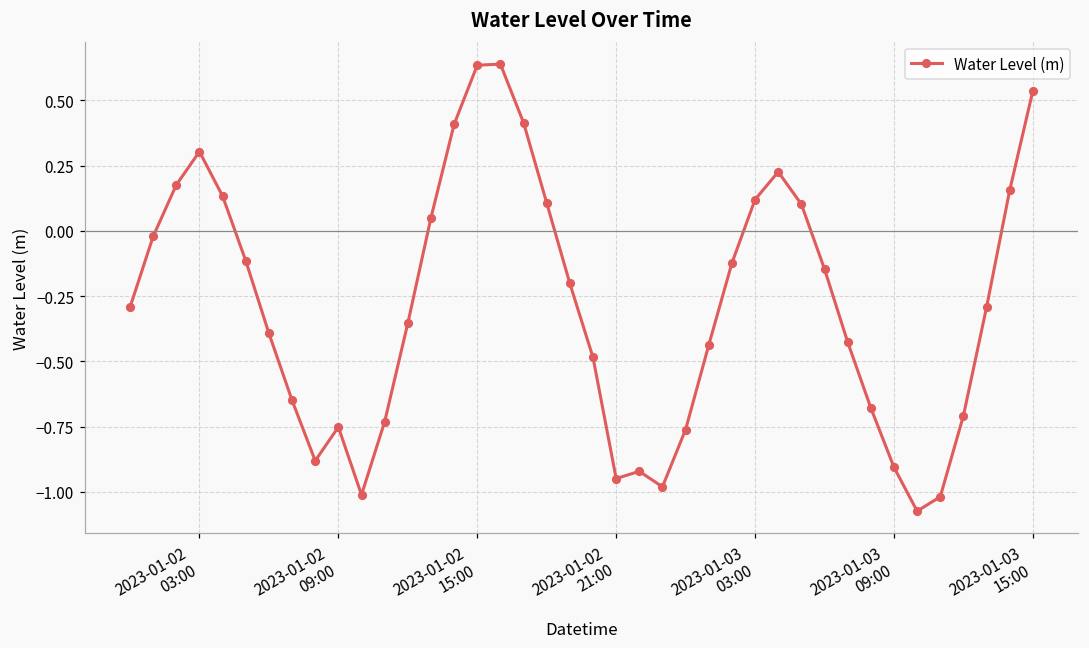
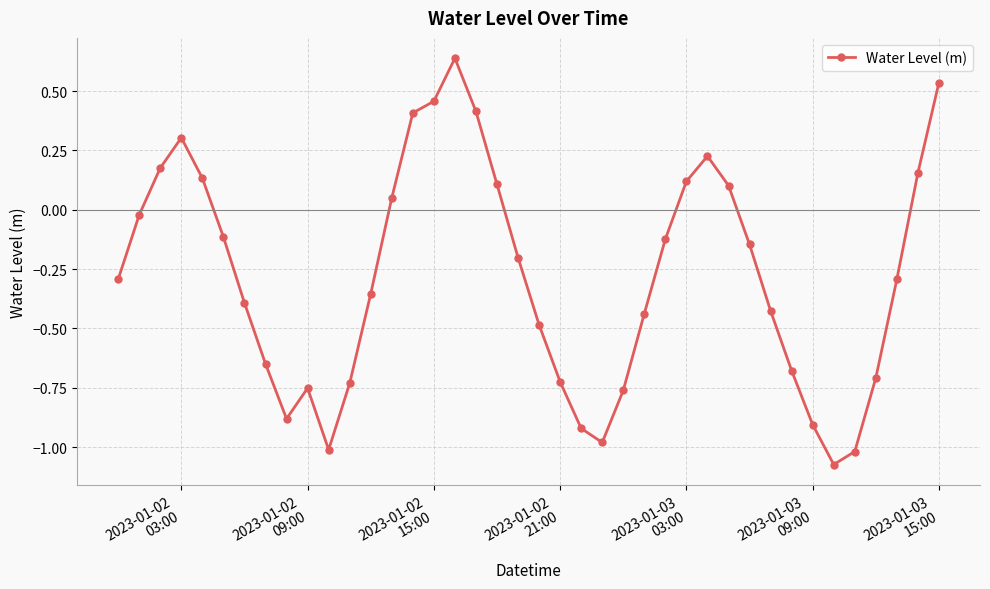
  {
    "2023-01-02 03:00": 0.30,
    "2023-01-02 09:00": -0.75,
-   "2023-01-02 15:00": 0.63,
-   "2023-01-02 21:00": -0.95,
+   "2023-01-02 15:00": 0.46,
+   "2023-01-02 21:00": -0.73,
    "2023-01-03 03:00": 0.12,
    "2023-01-03 09:00": -0.91,
    "2023-01-03 15:00": 0.54
  }
